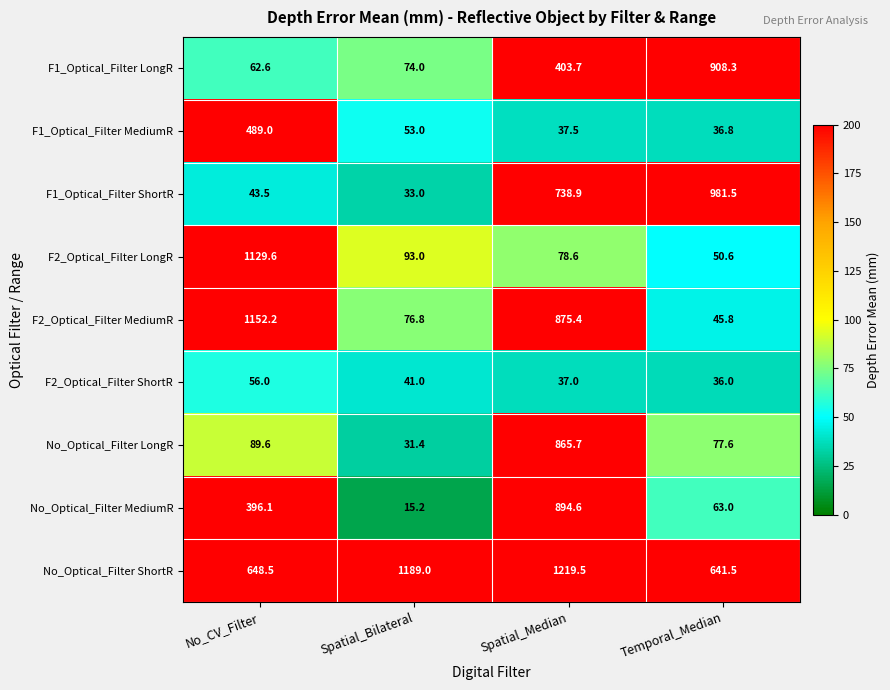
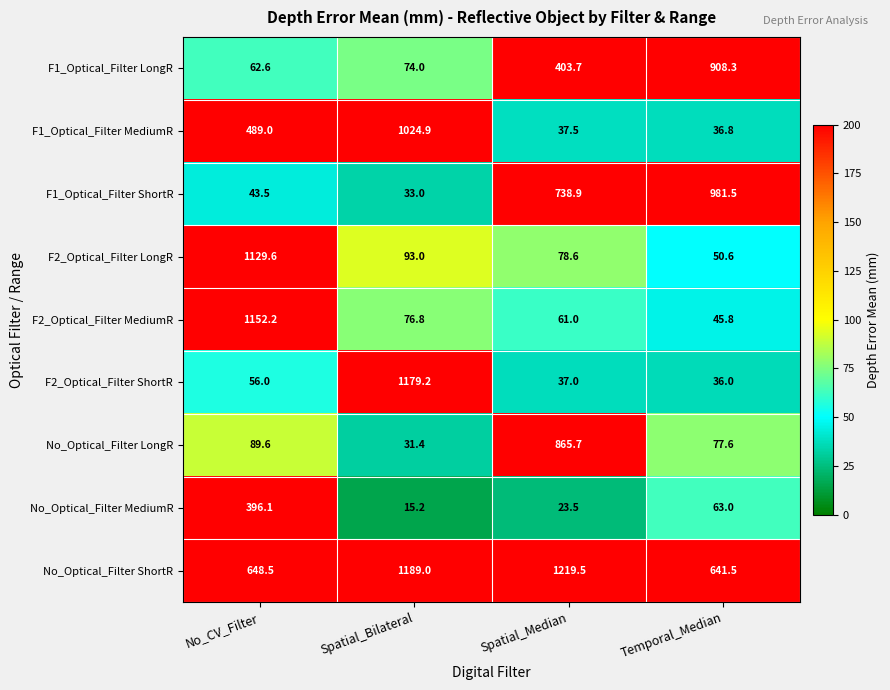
  {
    "F1_Optical_Filter LongR": {
      "No_CV_Filter": 62.6,
      "Spatial_Bilateral": 74.0,
      "Spatial_Median": 403.7,
      "Temporal_Median": 908.3
    },
    "F1_Optical_Filter MediumR": {
      "No_CV_Filter": 489.0,
-     "Spatial_Bilateral": 53.0,
+     "Spatial_Bilateral": 1024.9,
      "Spatial_Median": 37.5,
      "Temporal_Median": 36.8
    },
    "F1_Optical_Filter ShortR": {
      "No_CV_Filter": 43.5,
      "Spatial_Bilateral": 33.0,
      "Spatial_Median": 738.9,
      "Temporal_Median": 981.5
    },
    "F2_Optical_Filter LongR": {
      "No_CV_Filter": 1129.6,
      "Spatial_Bilateral": 93.0,
      "Spatial_Median": 78.6,
      "Temporal_Median": 50.6
    },
    "F2_Optical_Filter MediumR": {
      "No_CV_Filter": 1152.2,
      "Spatial_Bilateral": 76.8,
-     "Spatial_Median": 875.4,
+     "Spatial_Median": 61.0,
      "Temporal_Median": 45.8
    },
    "F2_Optical_Filter ShortR": {
      "No_CV_Filter": 56.0,
-     "Spatial_Bilateral": 41.0,
+     "Spatial_Bilateral": 1179.2,
      "Spatial_Median": 37.0,
      "Temporal_Median": 36.0
    },
    "No_Optical_Filter LongR": {
      "No_CV_Filter": 89.6,
      "Spatial_Bilateral": 31.4,
      "Spatial_Median": 865.7,
      "Temporal_Median": 77.6
    },
    "No_Optical_Filter MediumR": {
      "No_CV_Filter": 396.1,
      "Spatial_Bilateral": 15.2,
-     "Spatial_Median": 894.6,
+     "Spatial_Median": 23.5,
      "Temporal_Median": 63.0
    },
    "No_Optical_Filter ShortR": {
      "No_CV_Filter": 648.5,
      "Spatial_Bilateral": 1189.0,
      "Spatial_Median": 1219.5,
      "Temporal_Median": 641.5
    }
  }
